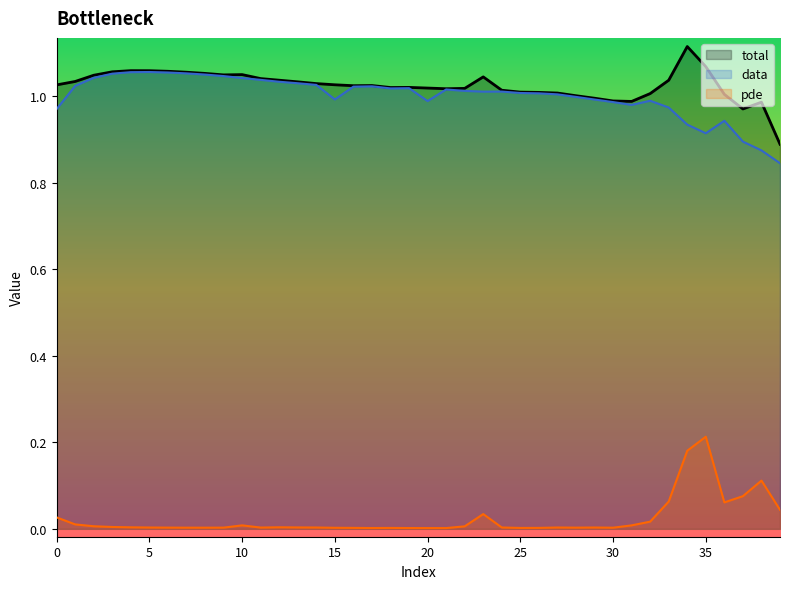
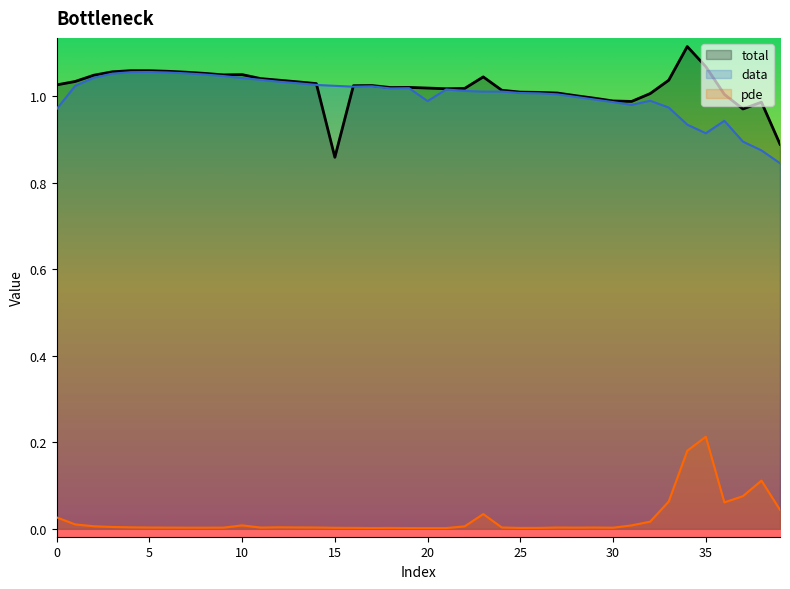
  {
    "total": {
      "0": 1.03,
      "10": 1.05,
-     "15": 1.03,
+     "15": 0.86,
      "20": 1.02
    },
    "data": {
      "0": 0.97,
      "10": 1.04,
-     "15": 0.99,
+     "15": 1.02,
      "20": 0.99,
      "35": 0.91
    },
    "pde": {
      "0": 0.03,
      "5": 0.00,
      "10": 0.01,
      "15": 0.00,
      "20": 0.00,
      "25": 0.00,
      "30": 0.00,
      "35": 0.21
    }
  }
